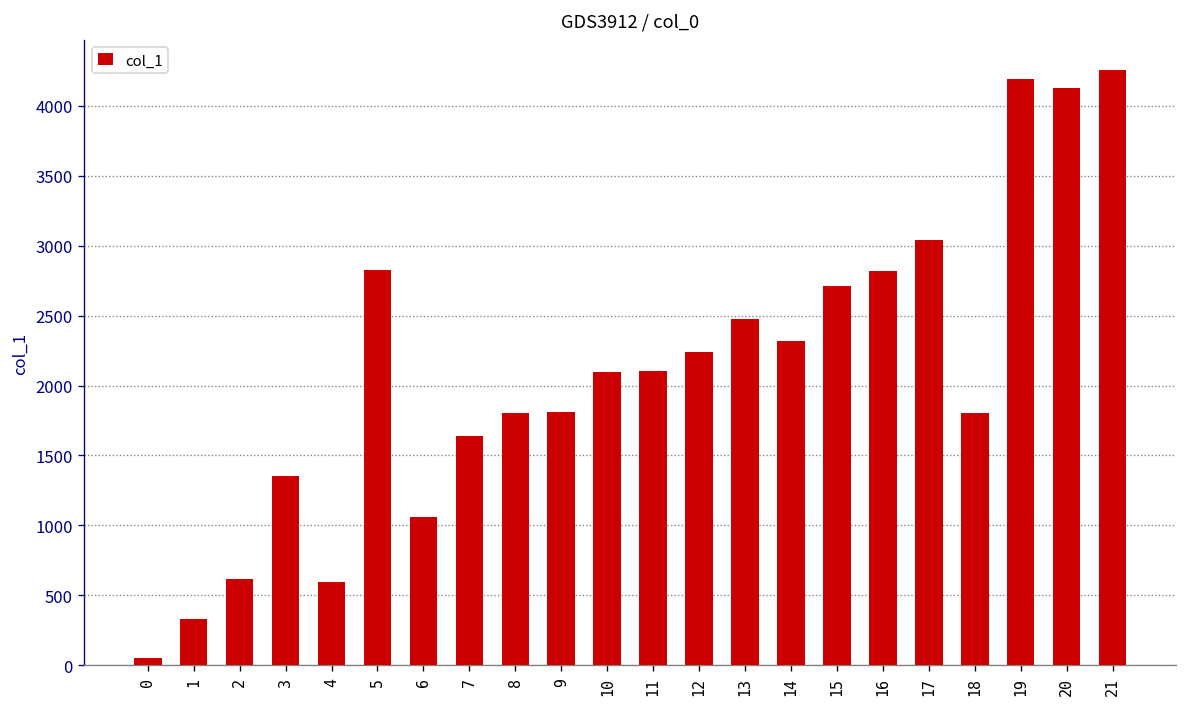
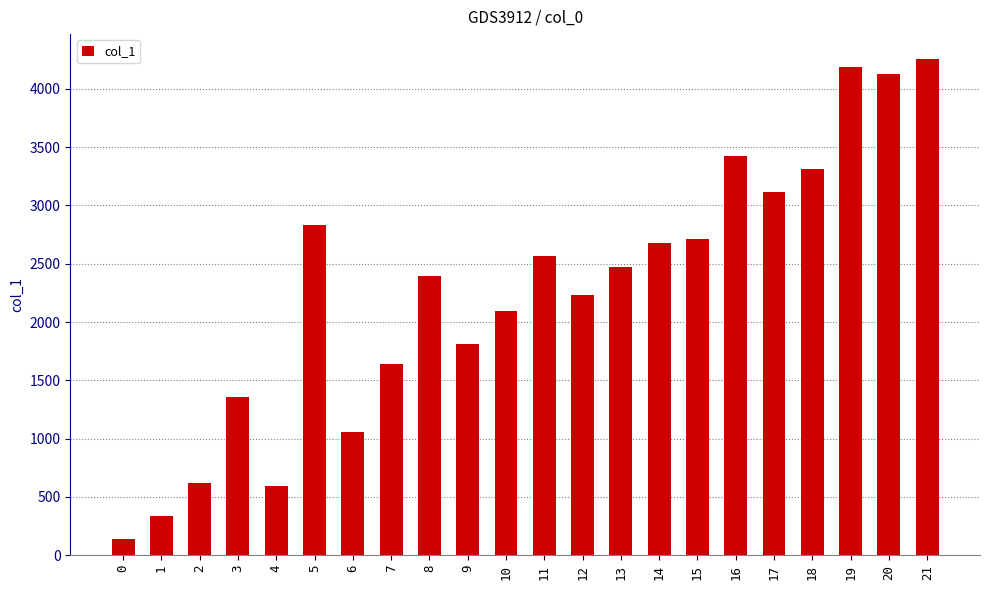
  {
-   "0": 50,
+   "0": 140,
    "1": 330,
    "2": 620,
    "3": 1360,
    "4": 600,
    "5": 2830,
    "6": 1060,
    "7": 1640,
-   "8": 1800,
+   "8": 2400,
    "9": 1810,
    "10": 2100,
-   "11": 2110,
+   "11": 2570,
    "12": 2240,
    "13": 2470,
-   "14": 2320,
+   "14": 2680,
    "15": 2710,
-   "16": 2820,
-   "17": 3040,
-   "18": 1810,
+   "16": 3420,
+   "17": 3120,
+   "18": 3310,
    "19": 4190,
    "20": 4120,
    "21": 4260
  }
